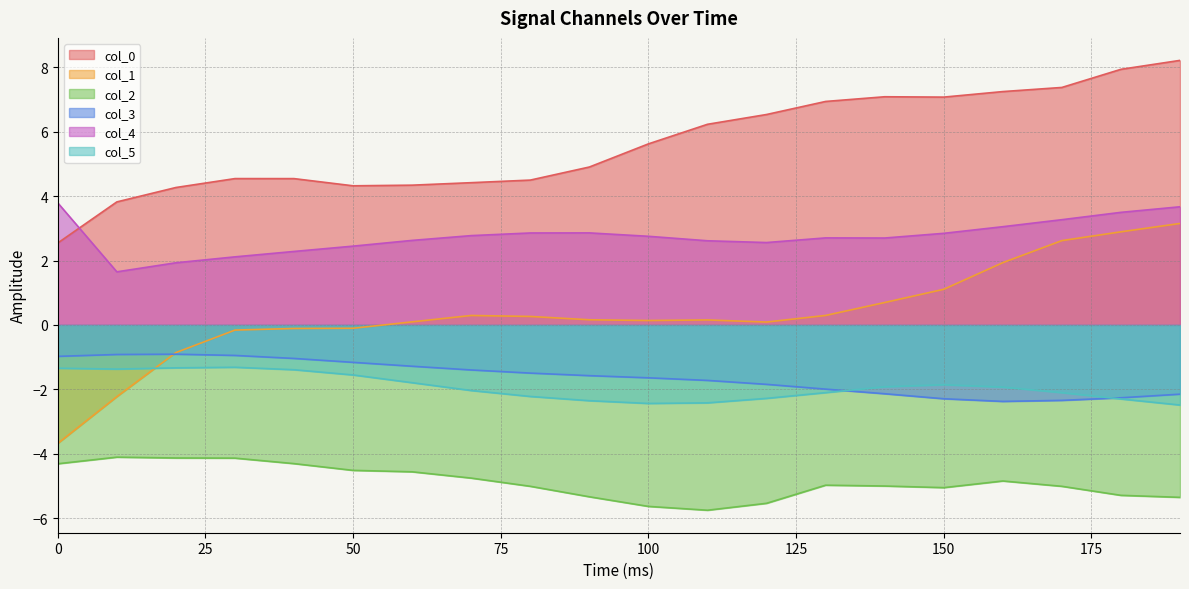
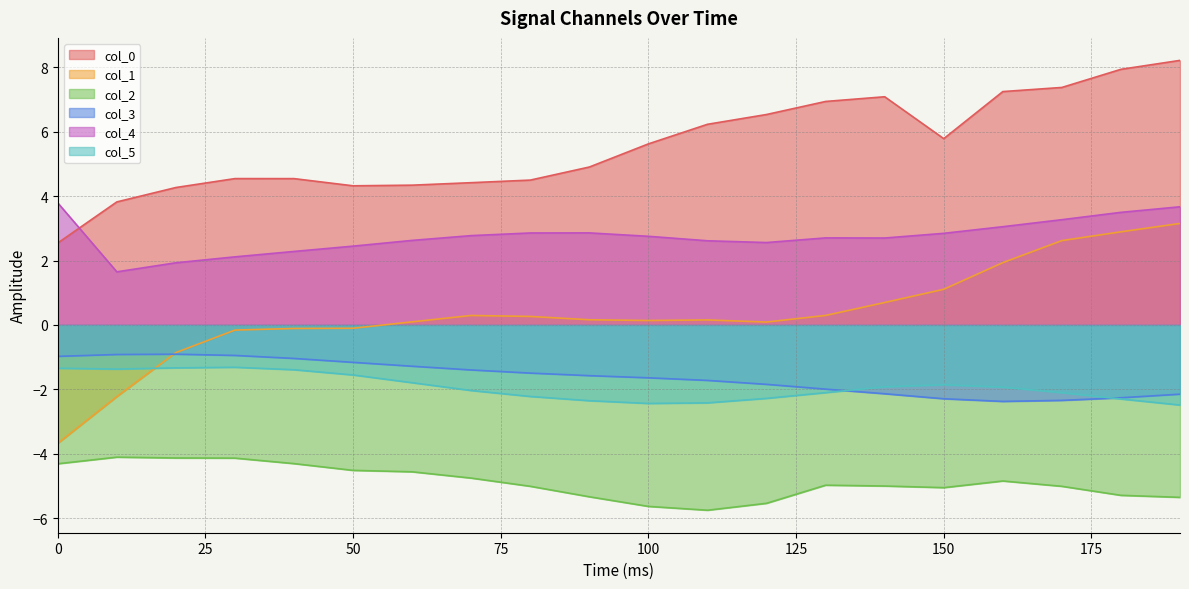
  {
    "col_0": {
      "0": 2.5,
      "50": 4.3,
      "100": 5.6,
-     "150": 7.1
+     "150": 5.8
    },
    "col_4": {
      "0": 3.8,
      "50": 2.4,
      "100": 2.8,
      "150": 2.8
    }
  }
